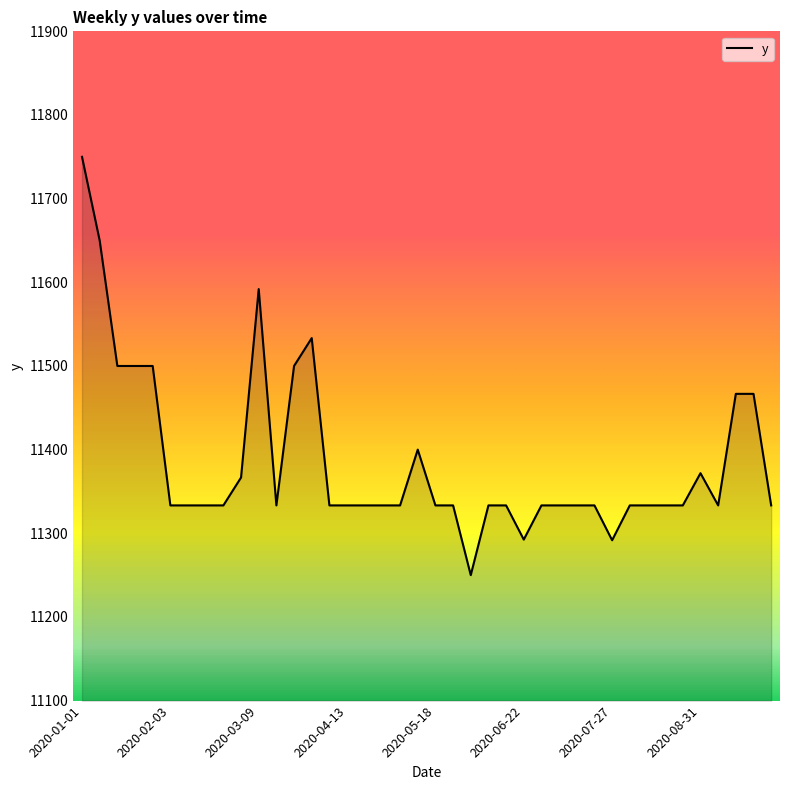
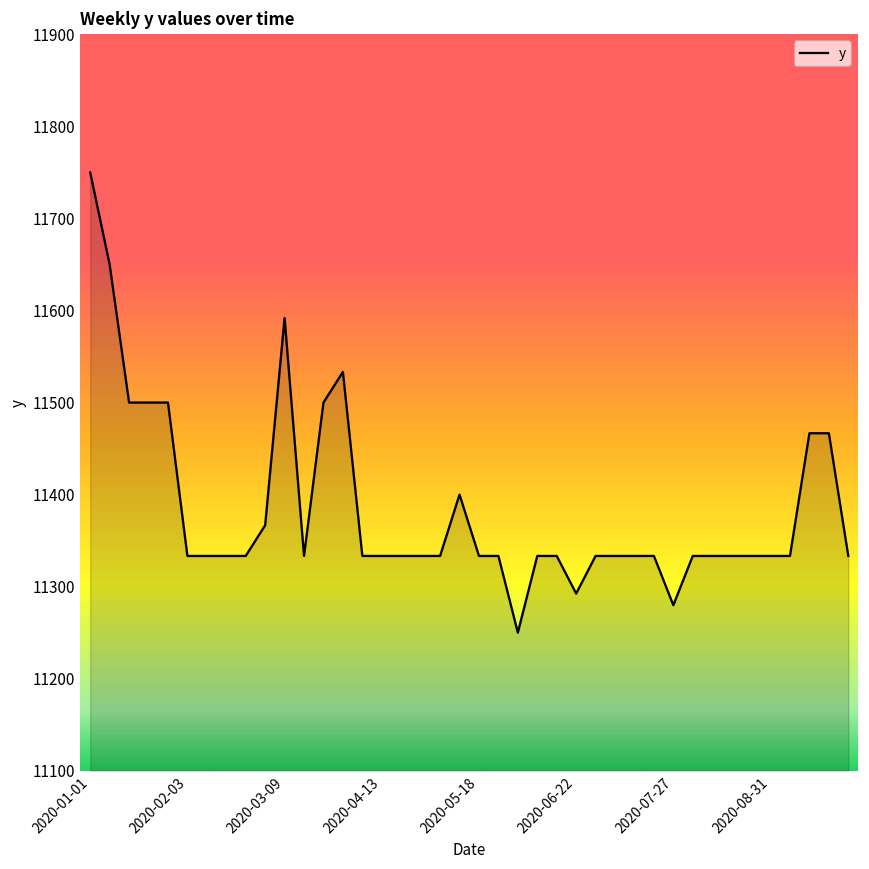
  {
    "2020-01-01": 11750,
    "2020-02-03": 11330,
    "2020-03-09": 11590,
    "2020-04-13": 11330,
    "2020-05-18": 11330,
    "2020-06-22": 11290,
-   "2020-07-27": 11290,
-   "2020-08-31": 11370
+   "2020-07-27": 11280,
+   "2020-08-31": 11330
  }
